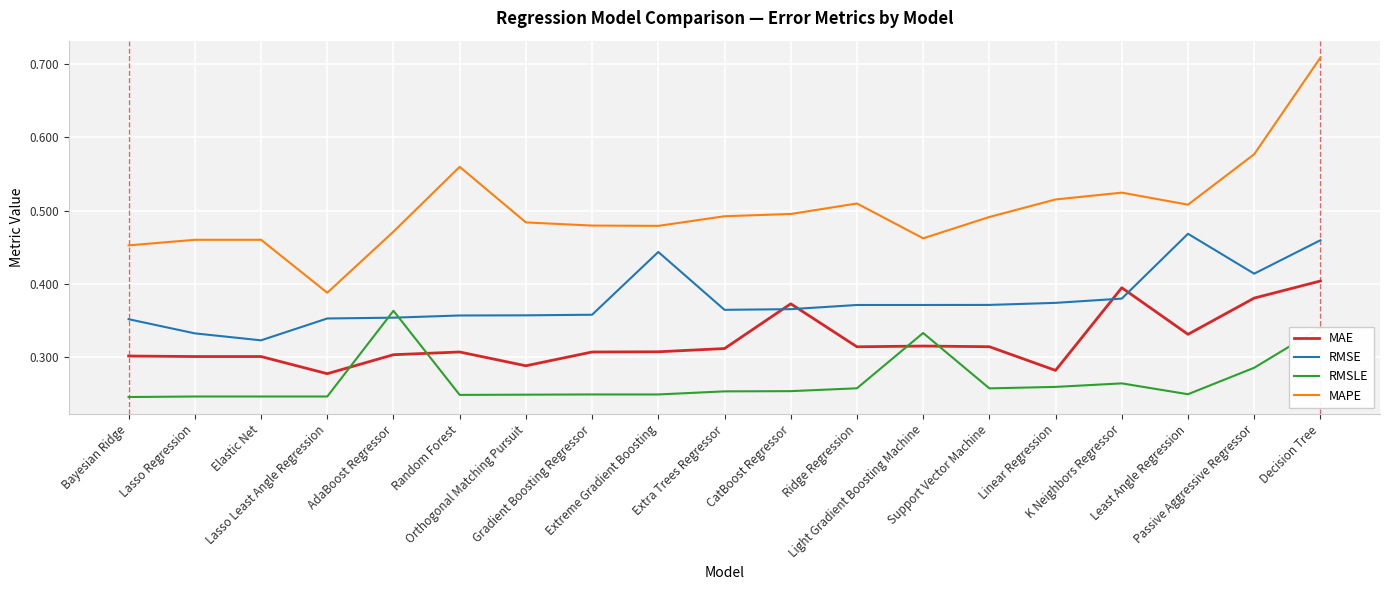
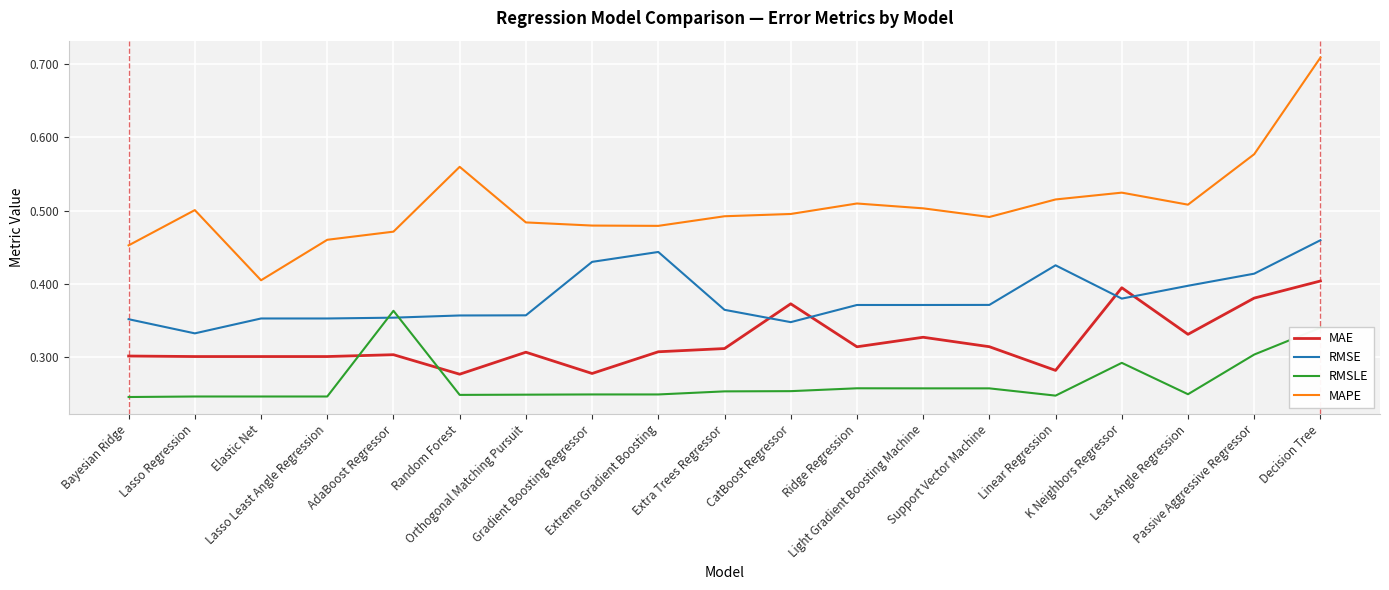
  {
    "MAE": {
      "Bayesian Ridge": 0.30,
      "Lasso Regression": 0.30,
      "Elastic Net": 0.30,
-     "Lasso Least Angle Regression": 0.28,
+     "Lasso Least Angle Regression": 0.30,
      "AdaBoost Regressor": 0.30,
-     "Random Forest": 0.31,
-     "Orthogonal Matching Pursuit": 0.29,
-     "Gradient Boosting Regressor": 0.31,
+     "Random Forest": 0.28,
+     "Orthogonal Matching Pursuit": 0.31,
+     "Gradient Boosting Regressor": 0.28,
      "Extreme Gradient Boosting": 0.31,
      "Extra Trees Regressor": 0.31,
      "CatBoost Regressor": 0.37,
      "Ridge Regression": 0.31,
-     "Light Gradient Boosting Machine": 0.32,
+     "Light Gradient Boosting Machine": 0.33,
      "Support Vector Machine": 0.31,
      "Linear Regression": 0.28,
      "K Neighbors Regressor": 0.40,
      "Least Angle Regression": 0.33,
      "Passive Aggressive Regressor": 0.38,
      "Decision Tree": 0.40
    },
    "RMSE": {
      "Bayesian Ridge": 0.35,
      "Lasso Regression": 0.33,
-     "Elastic Net": 0.32,
+     "Elastic Net": 0.35,
      "Lasso Least Angle Regression": 0.35,
      "AdaBoost Regressor": 0.35,
      "Random Forest": 0.36,
      "Orthogonal Matching Pursuit": 0.36,
-     "Gradient Boosting Regressor": 0.36,
+     "Gradient Boosting Regressor": 0.43,
      "Extreme Gradient Boosting": 0.44,
      "Extra Trees Regressor": 0.37,
-     "CatBoost Regressor": 0.37,
+     "CatBoost Regressor": 0.35,
      "Ridge Regression": 0.37,
      "Light Gradient Boosting Machine": 0.37,
      "Support Vector Machine": 0.37,
-     "Linear Regression": 0.37,
+     "Linear Regression": 0.43,
      "K Neighbors Regressor": 0.38,
-     "Least Angle Regression": 0.47,
+     "Least Angle Regression": 0.40,
      "Passive Aggressive Regressor": 0.41,
      "Decision Tree": 0.46
    },
    "RMSLE": {
      "Bayesian Ridge": 0.25,
      "Lasso Regression": 0.25,
      "Elastic Net": 0.25,
      "Lasso Least Angle Regression": 0.25,
      "AdaBoost Regressor": 0.36,
      "Random Forest": 0.25,
      "Orthogonal Matching Pursuit": 0.25,
      "Gradient Boosting Regressor": 0.25,
      "Extreme Gradient Boosting": 0.25,
      "Extra Trees Regressor": 0.25,
      "CatBoost Regressor": 0.25,
      "Ridge Regression": 0.26,
-     "Light Gradient Boosting Machine": 0.33,
+     "Light Gradient Boosting Machine": 0.26,
      "Support Vector Machine": 0.26,
-     "Linear Regression": 0.26,
-     "K Neighbors Regressor": 0.26,
+     "Linear Regression": 0.25,
+     "K Neighbors Regressor": 0.29,
      "Least Angle Regression": 0.25,
-     "Passive Aggressive Regressor": 0.29
+     "Passive Aggressive Regressor": 0.30
    },
    "MAPE": {
      "Bayesian Ridge": 0.45,
-     "Lasso Regression": 0.46,
-     "Elastic Net": 0.46,
-     "Lasso Least Angle Regression": 0.39,
+     "Lasso Regression": 0.50,
+     "Elastic Net": 0.41,
+     "Lasso Least Angle Regression": 0.46,
      "AdaBoost Regressor": 0.47,
      "Random Forest": 0.56,
      "Orthogonal Matching Pursuit": 0.48,
      "Gradient Boosting Regressor": 0.48,
      "Extreme Gradient Boosting": 0.48,
      "Extra Trees Regressor": 0.49,
      "CatBoost Regressor": 0.50,
      "Ridge Regression": 0.51,
-     "Light Gradient Boosting Machine": 0.46,
+     "Light Gradient Boosting Machine": 0.50,
      "Support Vector Machine": 0.49,
      "Linear Regression": 0.52,
      "K Neighbors Regressor": 0.52,
      "Least Angle Regression": 0.51,
      "Passive Aggressive Regressor": 0.58,
      "Decision Tree": 0.71
    }
  }
